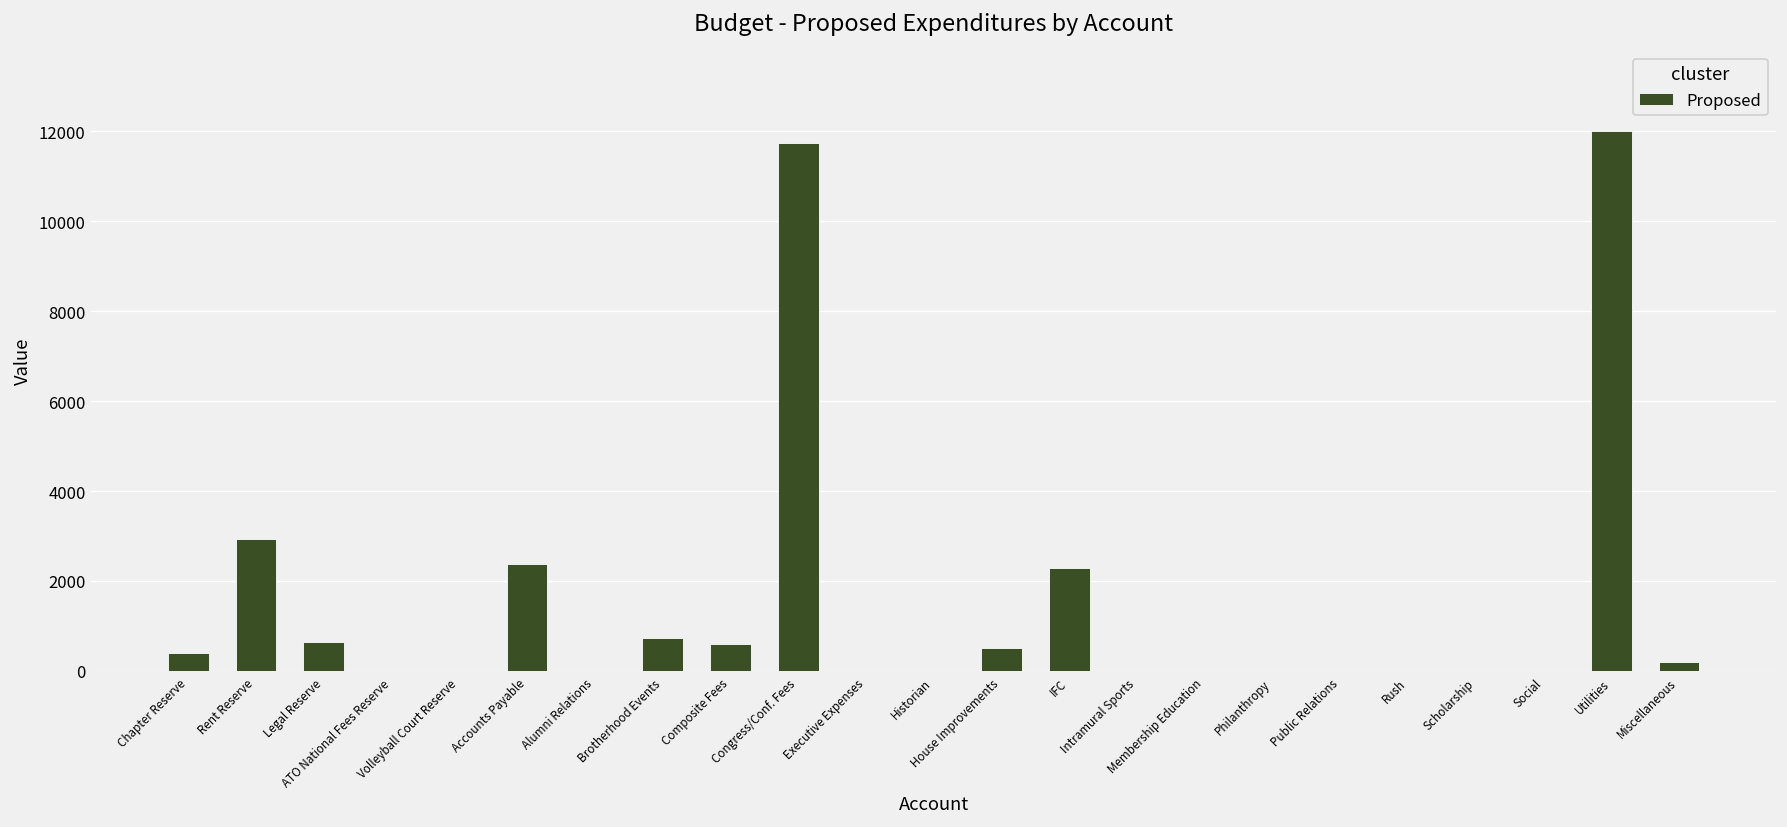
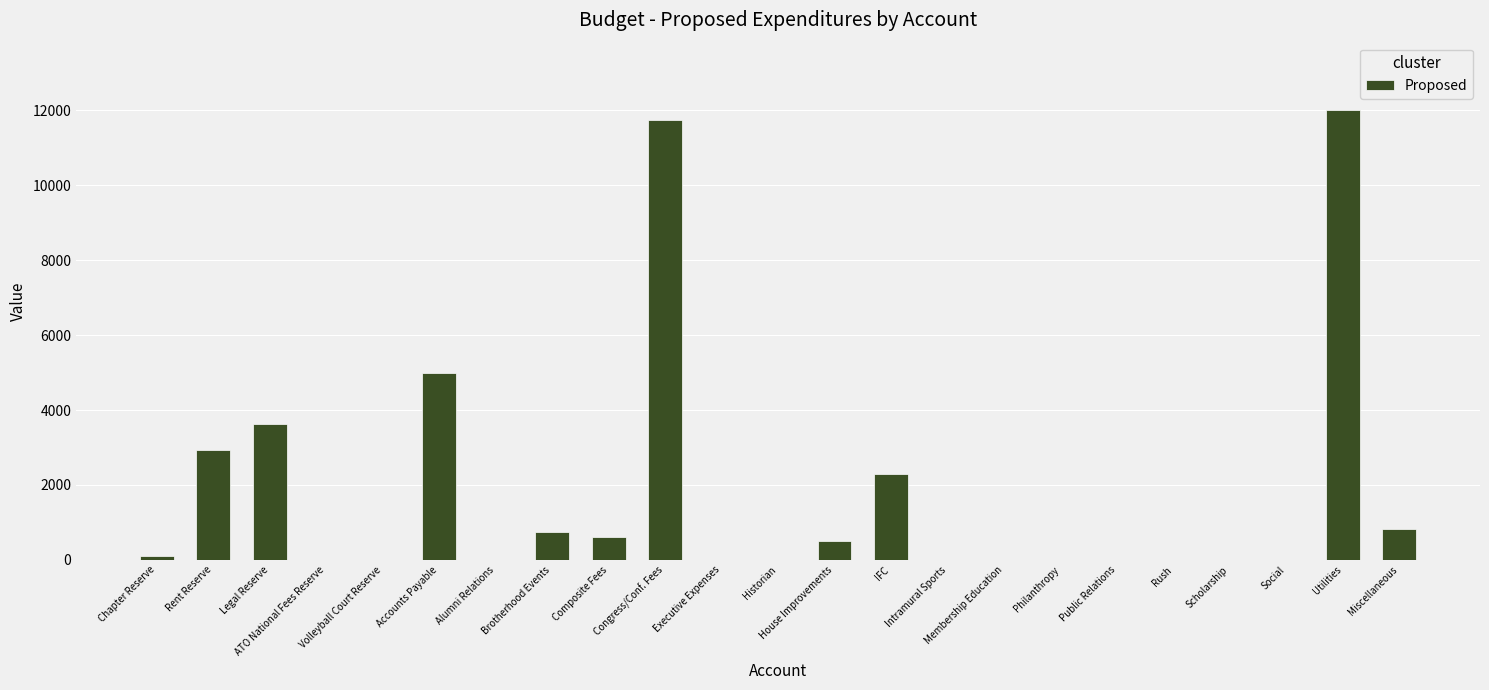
  {
-   "Chapter Reserve": 400,
+   "Chapter Reserve": 100,
    "Rent Reserve": 2900,
-   "Legal Reserve": 700,
+   "Legal Reserve": 3600,
    "ATO National Fees Reserve": 0,
    "Volleyball Court Reserve": 0,
-   "Accounts Payable": 2400,
+   "Accounts Payable": 5000,
    "Alumni Relations": 0,
    "Brotherhood Events": 700,
    "Composite Fees": 600,
    "Congress/Conf. Fees": 11700,
    "Executive Expenses": 0,
    "Historian": 0,
    "House Improvements": 500,
    "IFC": 2300,
    "Intramural Sports": 0,
    "Membership Education": 0,
    "Philanthropy": 0,
    "Public Relations": 0,
    "Rush": 0,
    "Scholarship": 0,
    "Social": 0,
    "Utilities": 12000,
-   "Miscellaneous": 200
+   "Miscellaneous": 800
  }
